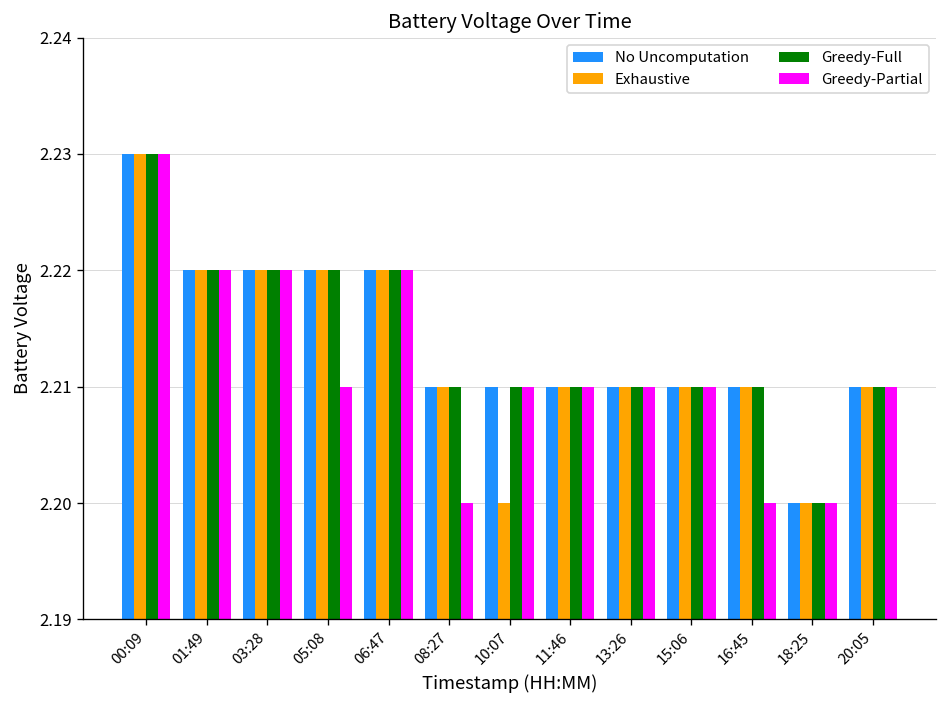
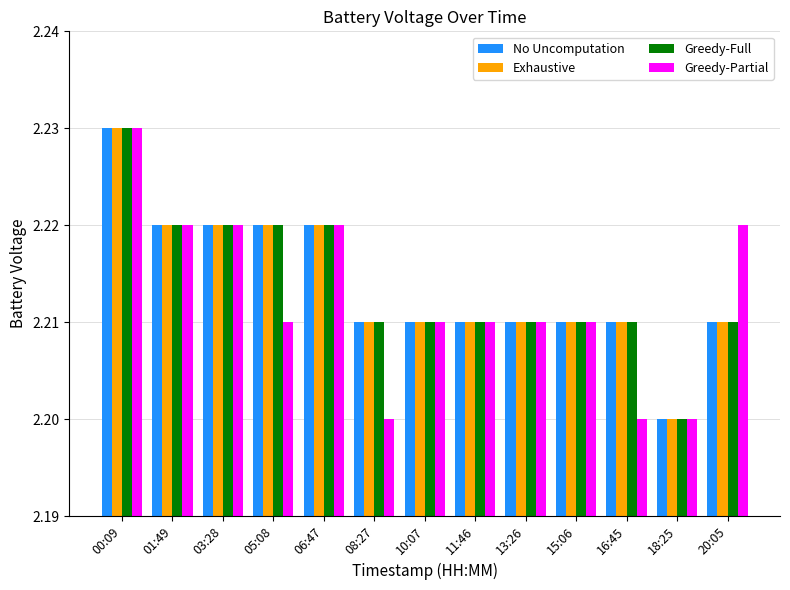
  {
    "No Uncomputation": {
      "00:09": 2.23,
      "01:49": 2.22,
      "03:28": 2.22,
      "05:08": 2.22,
      "06:47": 2.22,
      "08:27": 2.21,
      "10:07": 2.21,
      "11:46": 2.21,
      "13:26": 2.21,
      "15:06": 2.21,
      "16:45": 2.21,
      "18:25": 2.20,
      "20:05": 2.21
    },
    "Exhaustive": {
      "00:09": 2.23,
      "01:49": 2.22,
      "03:28": 2.22,
      "05:08": 2.22,
      "06:47": 2.22,
      "08:27": 2.21,
-     "10:07": 2.20,
+     "10:07": 2.21,
      "11:46": 2.21,
      "13:26": 2.21,
      "15:06": 2.21,
      "16:45": 2.21,
      "18:25": 2.20,
      "20:05": 2.21
    },
    "Greedy-Full": {
      "00:09": 2.23,
      "01:49": 2.22,
      "03:28": 2.22,
      "05:08": 2.22,
      "06:47": 2.22,
      "08:27": 2.21,
      "10:07": 2.21,
      "11:46": 2.21,
      "13:26": 2.21,
      "15:06": 2.21,
      "16:45": 2.21,
      "18:25": 2.20,
      "20:05": 2.21
    },
    "Greedy-Partial": {
      "00:09": 2.23,
      "01:49": 2.22,
      "03:28": 2.22,
      "05:08": 2.21,
      "06:47": 2.22,
      "08:27": 2.20,
      "10:07": 2.21,
      "11:46": 2.21,
      "13:26": 2.21,
      "15:06": 2.21,
      "16:45": 2.20,
      "18:25": 2.20,
-     "20:05": 2.21
+     "20:05": 2.22
    }
  }
